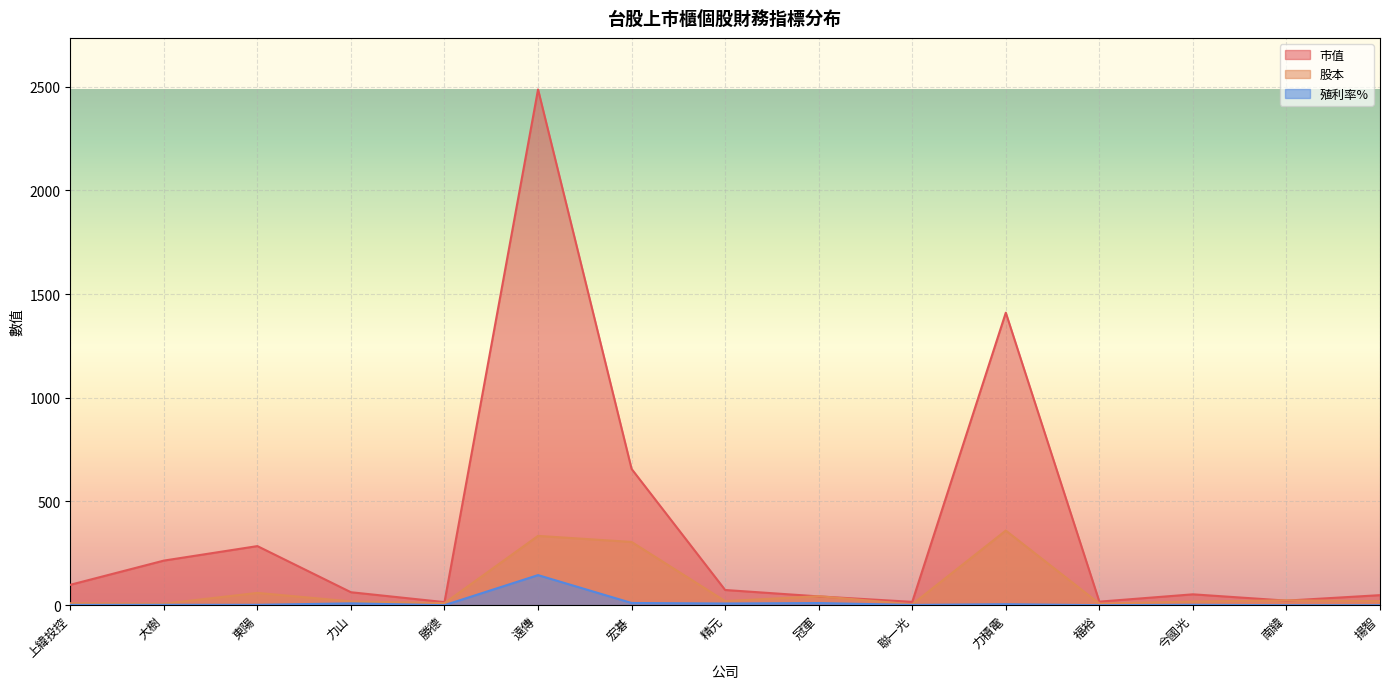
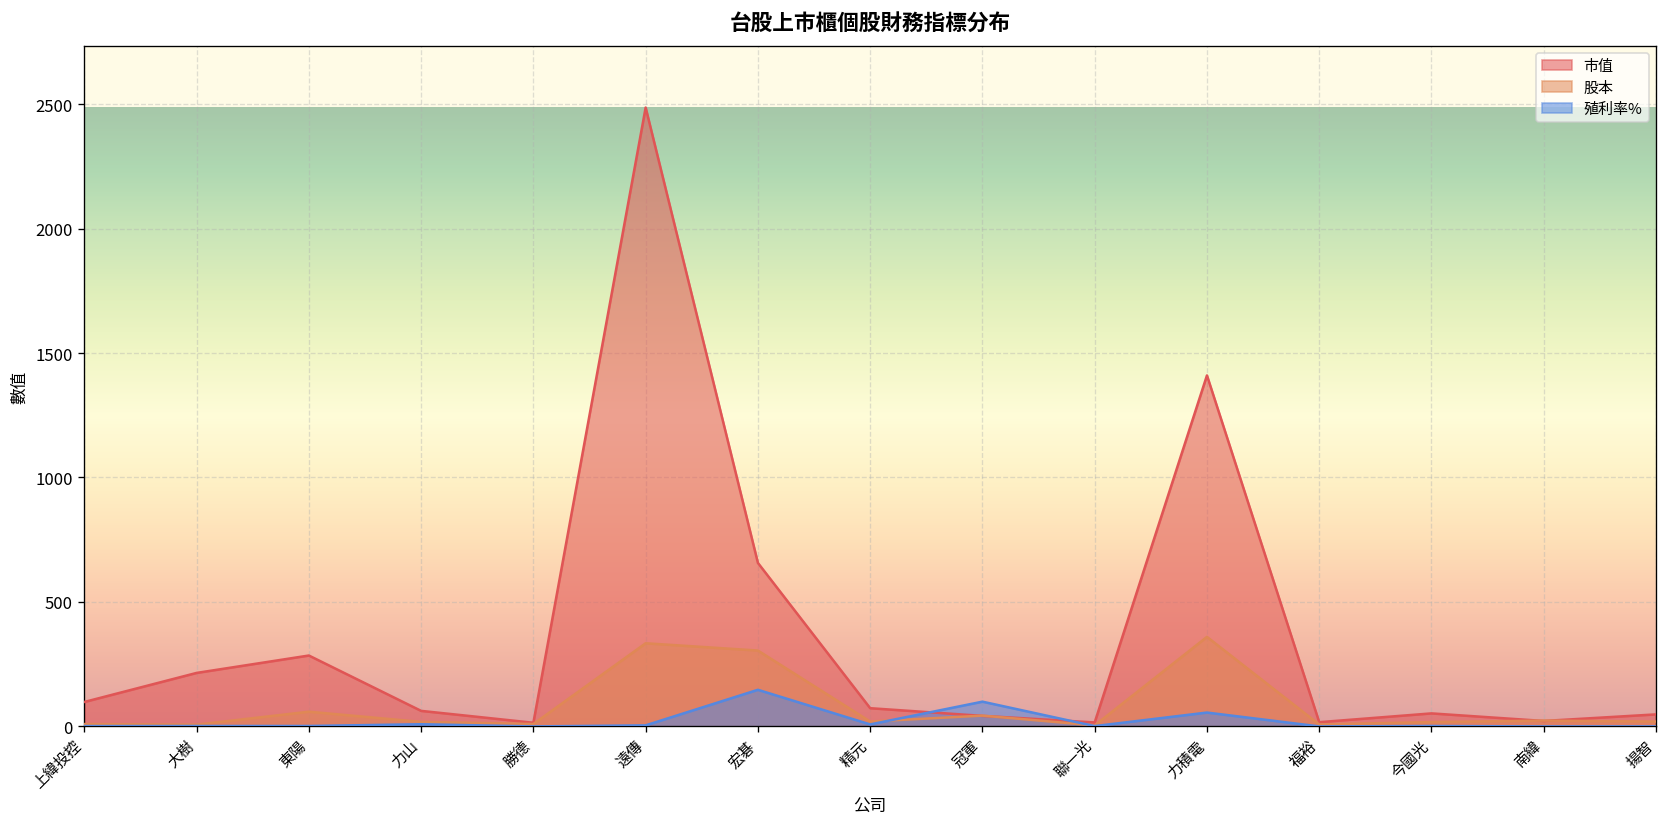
  {
    "殖利率%": {
      "東陽": 0,
-     "遠傳": 140,
-     "宏碁": 10,
-     "冠軍": 10,
-     "力積電": 0,
+     "遠傳": 0,
+     "宏碁": 150,
+     "冠軍": 100,
+     "力積電": 60,
      "今國光": 0,
      "南緯": 0,
      "揚智": 0
    }
  }
